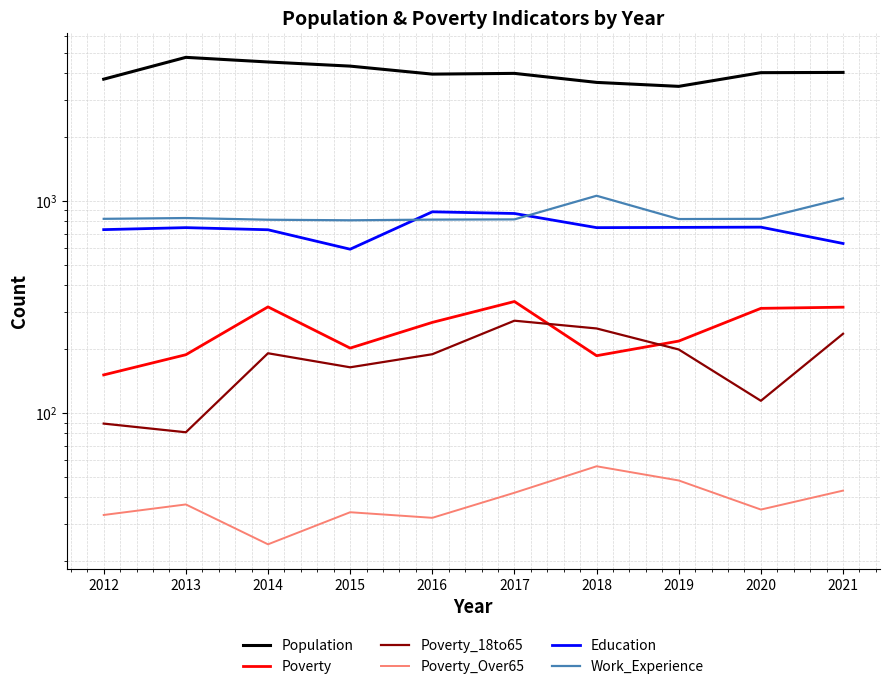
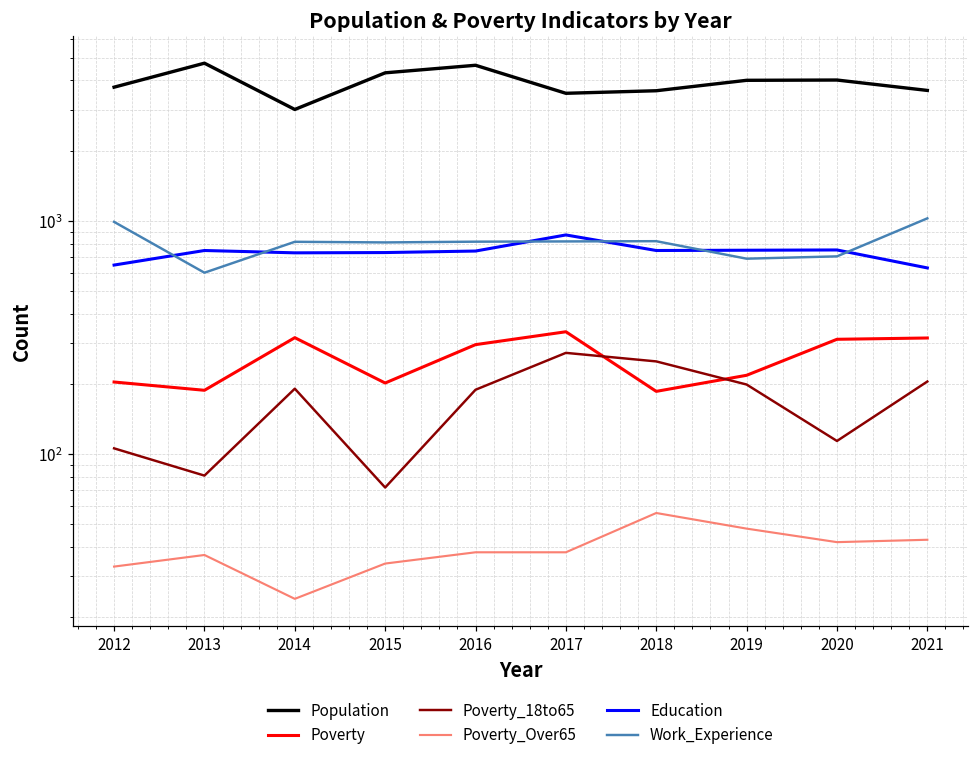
  {
    "Population": {
      "2012": 3700,
      "2013": 4700,
-     "2014": 4500,
+     "2014": 3000,
      "2015": 4300,
-     "2016": 4000,
-     "2017": 4000,
+     "2016": 4600,
+     "2017": 3500,
      "2018": 3600,
-     "2019": 3500,
+     "2019": 4000,
      "2020": 4000,
-     "2021": 4000
+     "2021": 3600
    },
    "Poverty": {
-     "2012": 150,
+     "2012": 200,
      "2013": 190,
      "2014": 320,
      "2015": 200,
-     "2016": 270,
+     "2016": 300,
      "2017": 340,
      "2018": 190,
      "2019": 220,
      "2020": 310,
      "2021": 320
    },
    "Poverty_18to65": {
-     "2012": 89,
+     "2012": 110,
      "2013": 81,
      "2014": 190,
-     "2015": 160,
+     "2015": 72,
      "2016": 190,
      "2017": 270,
      "2018": 250,
      "2019": 200,
      "2020": 110,
-     "2021": 240
+     "2021": 210
    },
    "Poverty_Over65": {
      "2012": 33,
      "2013": 37,
      "2014": 24,
      "2015": 34,
-     "2016": 32,
-     "2017": 42,
+     "2016": 38,
+     "2017": 38,
      "2018": 56,
      "2019": 48,
-     "2020": 35,
+     "2020": 42,
      "2021": 43
    },
    "Education": {
-     "2012": 730,
+     "2012": 650,
      "2013": 750,
      "2014": 730,
-     "2015": 590,
-     "2016": 890,
+     "2015": 730,
+     "2016": 740,
      "2017": 870,
      "2018": 750,
      "2019": 750,
      "2020": 750,
      "2021": 630
    },
    "Work_Experience": {
-     "2012": 820,
-     "2013": 830,
+     "2012": 1000,
+     "2013": 600,
      "2014": 810,
      "2015": 810,
      "2016": 820,
      "2017": 820,
-     "2018": 1100,
-     "2019": 820,
-     "2020": 820,
+     "2018": 820,
+     "2019": 690,
+     "2020": 710,
      "2021": 1000
    }
  }
